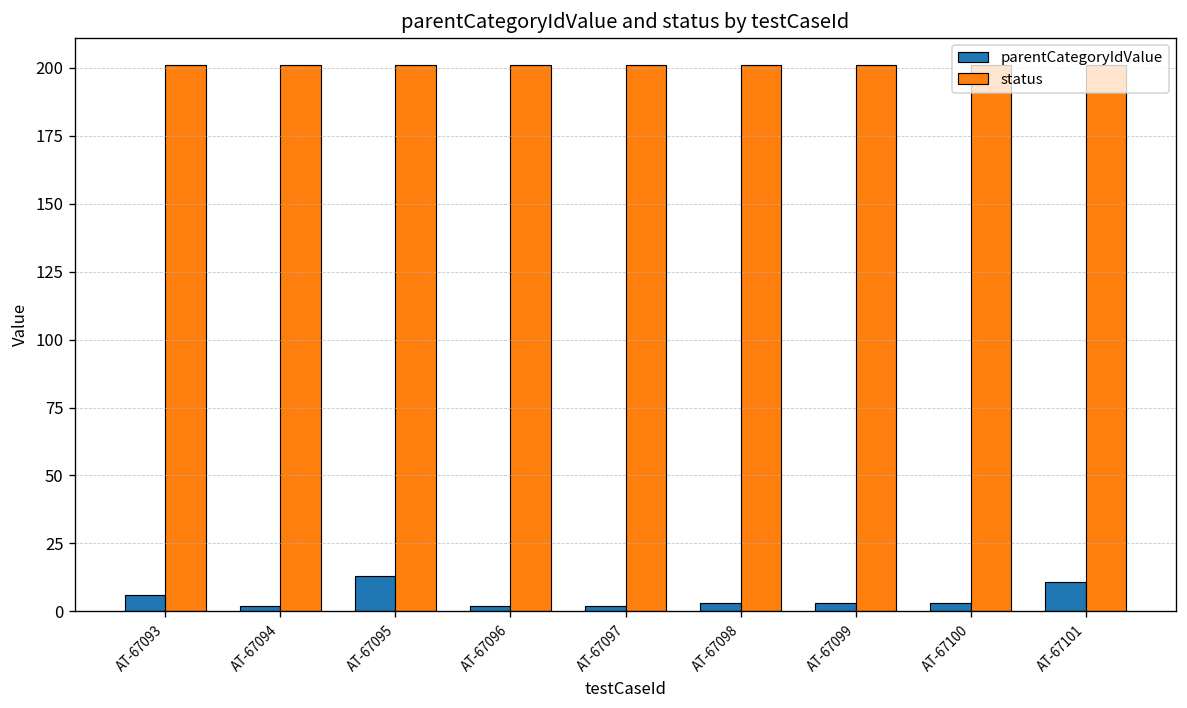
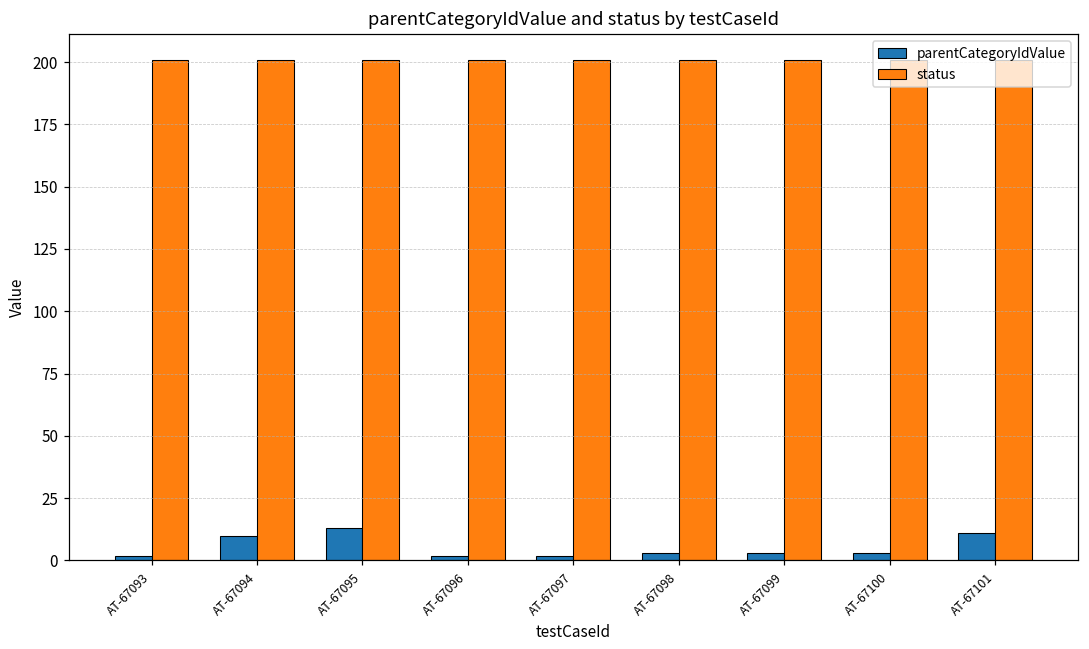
  {
    "parentCategoryIdValue": {
-     "AT-67093": 6,
-     "AT-67094": 2,
+     "AT-67093": 2,
+     "AT-67094": 10,
      "AT-67095": 13,
      "AT-67096": 2,
      "AT-67097": 2,
      "AT-67098": 3,
      "AT-67099": 3,
      "AT-67100": 3,
      "AT-67101": 11
    },
    "status": {
      "AT-67093": 201,
      "AT-67094": 201,
      "AT-67095": 201,
      "AT-67096": 201,
      "AT-67097": 201,
      "AT-67098": 201,
      "AT-67099": 201
    }
  }
